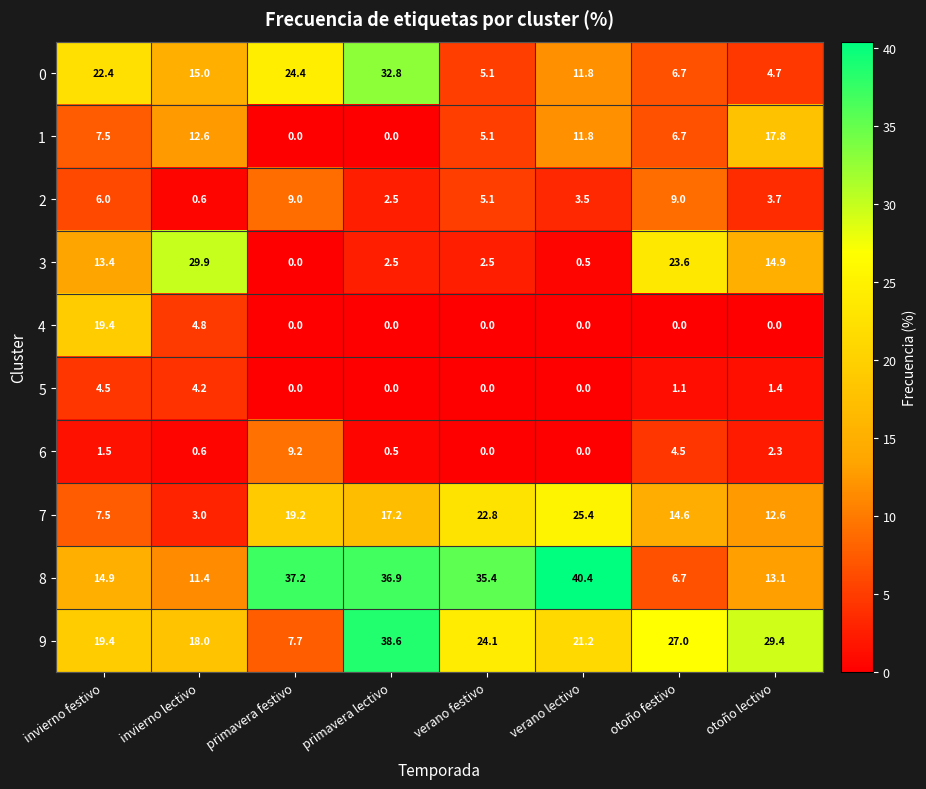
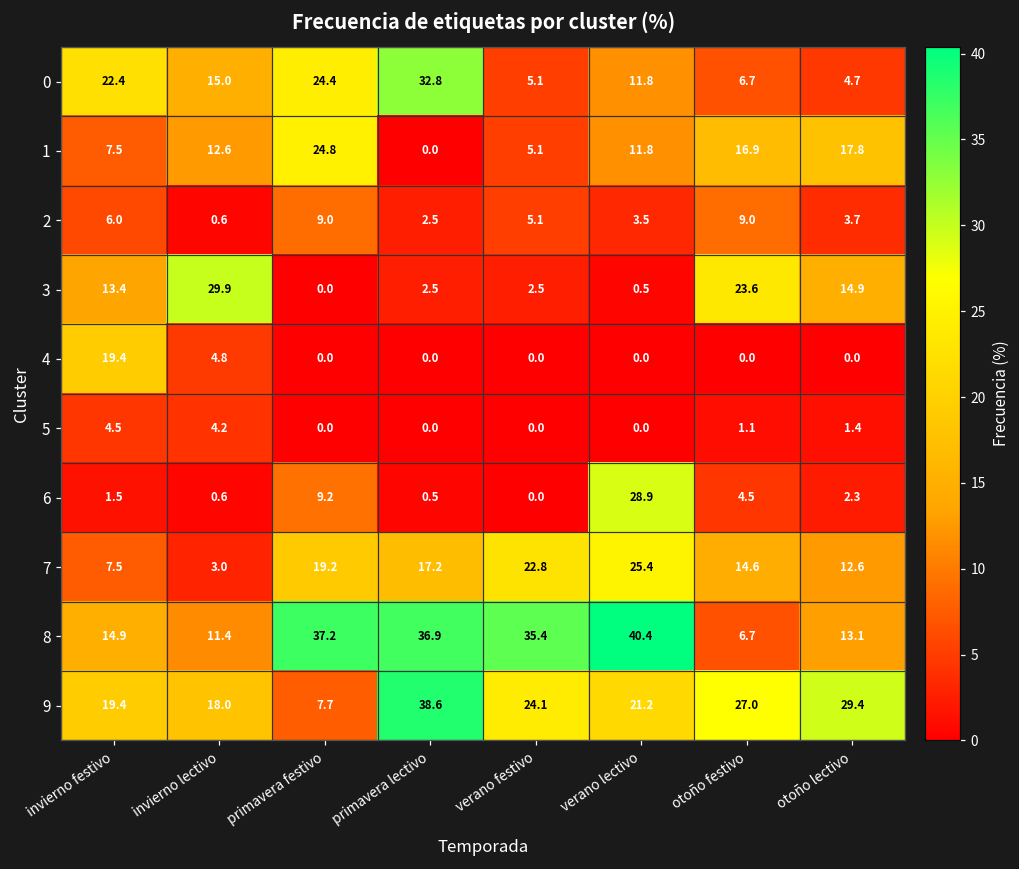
  {
    "0": {
      "invierno festivo": 22.4,
      "invierno lectivo": 15.0,
      "primavera festivo": 24.4,
      "primavera lectivo": 32.8,
      "verano festivo": 5.1,
      "verano lectivo": 11.8,
      "otoño festivo": 6.7,
      "otoño lectivo": 4.7
    },
    "1": {
      "invierno festivo": 7.5,
      "invierno lectivo": 12.6,
-     "primavera festivo": 0.0,
+     "primavera festivo": 24.8,
      "primavera lectivo": 0.0,
      "verano festivo": 5.1,
      "verano lectivo": 11.8,
-     "otoño festivo": 6.7,
+     "otoño festivo": 16.9,
      "otoño lectivo": 17.8
    },
    "2": {
      "invierno festivo": 6.0,
      "invierno lectivo": 0.6,
      "primavera festivo": 9.0,
      "primavera lectivo": 2.5,
      "verano festivo": 5.1,
      "verano lectivo": 3.5,
      "otoño festivo": 9.0,
      "otoño lectivo": 3.7
    },
    "3": {
      "invierno festivo": 13.4,
      "invierno lectivo": 29.9,
      "primavera festivo": 0.0,
      "primavera lectivo": 2.5,
      "verano festivo": 2.5,
      "verano lectivo": 0.5,
      "otoño festivo": 23.6,
      "otoño lectivo": 14.9
    },
    "4": {
      "invierno festivo": 19.4,
      "invierno lectivo": 4.8,
      "primavera festivo": 0.0,
      "primavera lectivo": 0.0,
      "verano festivo": 0.0,
      "verano lectivo": 0.0,
      "otoño festivo": 0.0,
      "otoño lectivo": 0.0
    },
    "5": {
      "invierno festivo": 4.5,
      "invierno lectivo": 4.2,
      "primavera festivo": 0.0,
      "primavera lectivo": 0.0,
      "verano festivo": 0.0,
      "verano lectivo": 0.0,
      "otoño festivo": 1.1,
      "otoño lectivo": 1.4
    },
    "6": {
      "invierno festivo": 1.5,
      "invierno lectivo": 0.6,
      "primavera festivo": 9.2,
      "primavera lectivo": 0.5,
      "verano festivo": 0.0,
-     "verano lectivo": 0.0,
+     "verano lectivo": 28.9,
      "otoño festivo": 4.5,
      "otoño lectivo": 2.3
    },
    "7": {
      "invierno festivo": 7.5,
      "invierno lectivo": 3.0,
      "primavera festivo": 19.2,
      "primavera lectivo": 17.2,
      "verano festivo": 22.8,
      "verano lectivo": 25.4,
      "otoño festivo": 14.6,
      "otoño lectivo": 12.6
    },
    "8": {
      "invierno festivo": 14.9,
      "invierno lectivo": 11.4,
      "primavera festivo": 37.2,
      "primavera lectivo": 36.9,
      "verano festivo": 35.4,
      "verano lectivo": 40.4,
      "otoño festivo": 6.7,
      "otoño lectivo": 13.1
    },
    "9": {
      "invierno festivo": 19.4,
      "invierno lectivo": 18.0,
      "primavera festivo": 7.7,
      "primavera lectivo": 38.6,
      "verano festivo": 24.1,
      "verano lectivo": 21.2,
      "otoño festivo": 27.0,
      "otoño lectivo": 29.4
    }
  }
